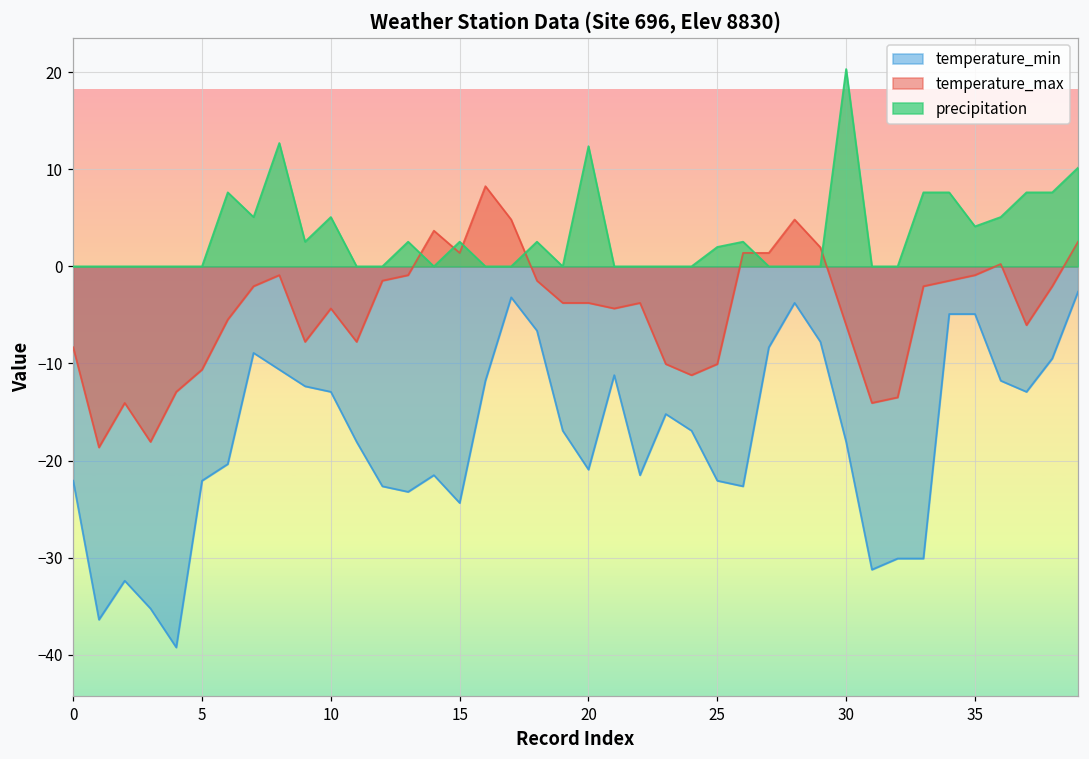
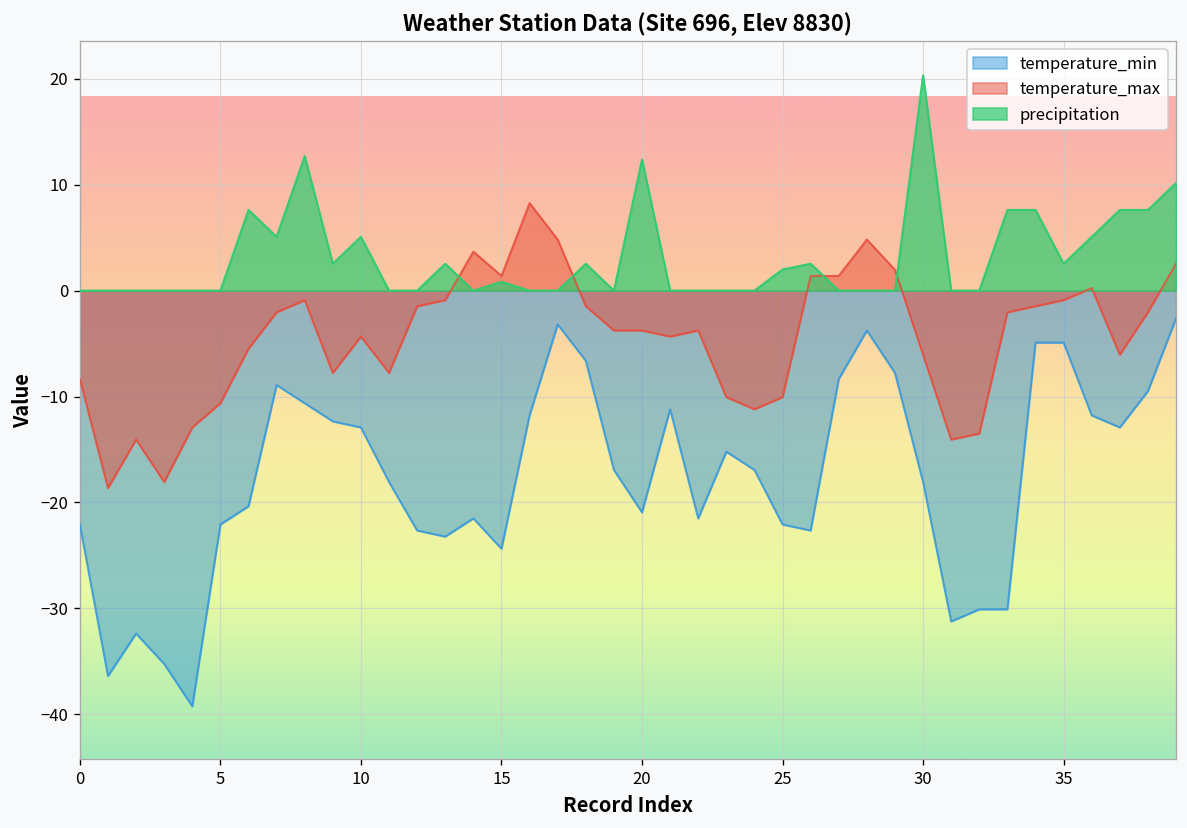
  {
    "precipitation": {
      "10": 5,
-     "15": 3,
+     "15": 1,
      "20": 12,
      "25": 2,
      "30": 20,
-     "35": 4
+     "35": 3
    }
  }
